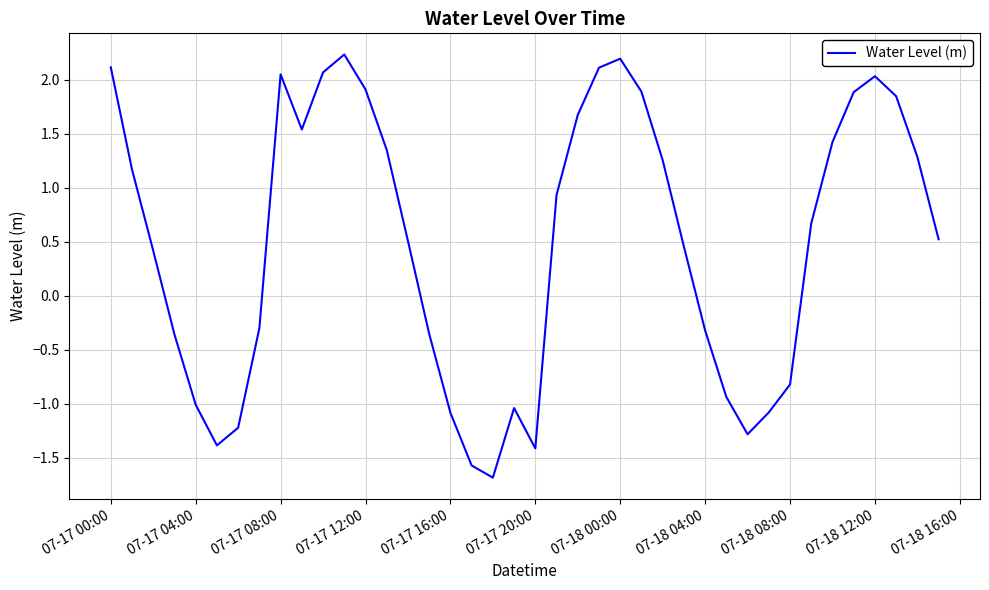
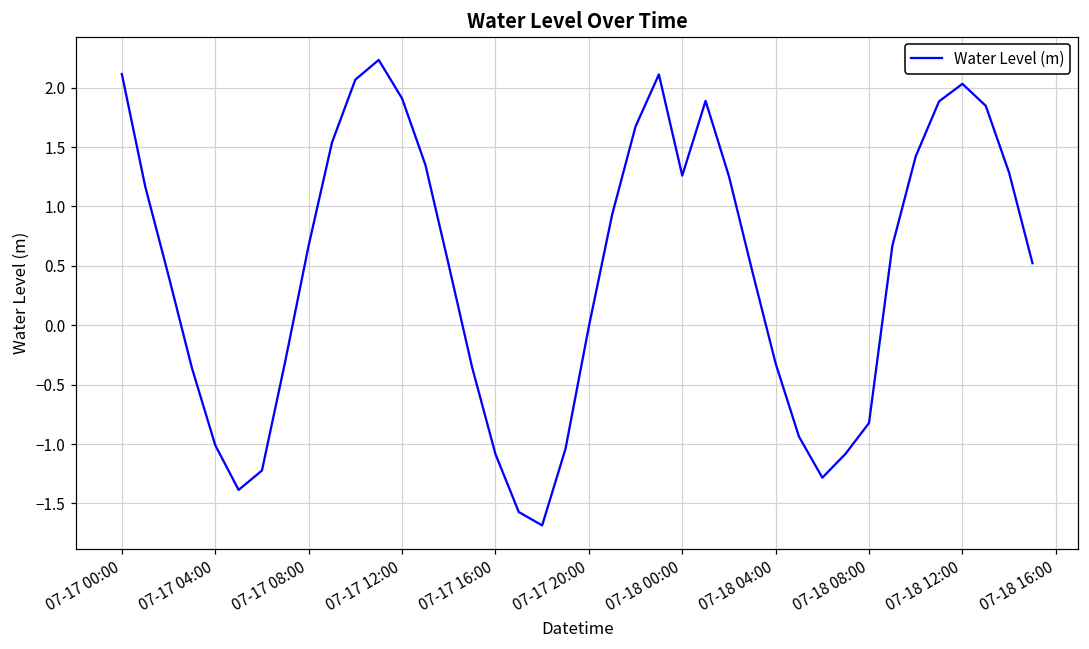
  {
    "07-17 00:00": 2.11,
    "07-17 04:00": -1.01,
-   "07-17 08:00": 2.05,
+   "07-17 08:00": 0.67,
    "07-17 12:00": 1.91,
    "07-17 16:00": -1.08,
-   "07-17 20:00": -1.41,
-   "07-18 00:00": 2.19,
+   "07-17 20:00": -0.01,
+   "07-18 00:00": 1.26,
    "07-18 04:00": -0.32,
    "07-18 08:00": -0.82,
    "07-18 12:00": 2.03
  }
